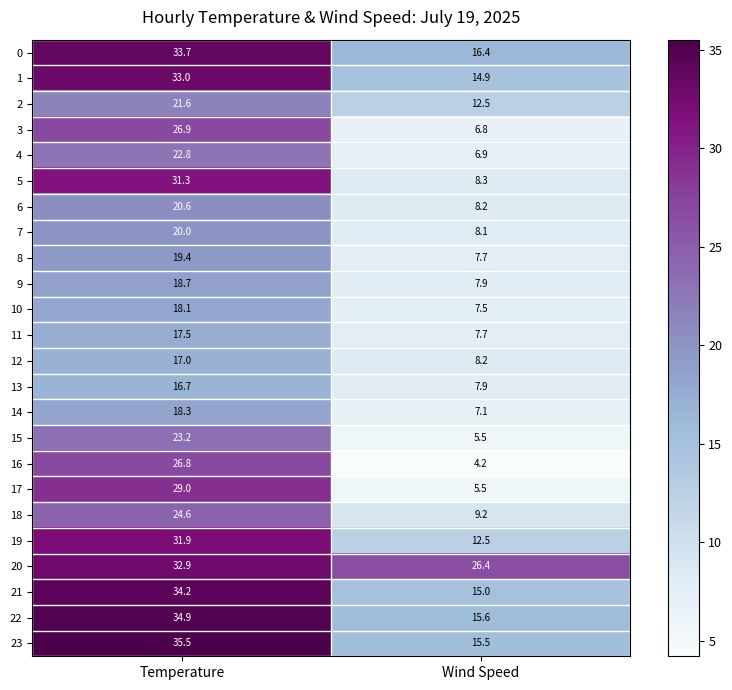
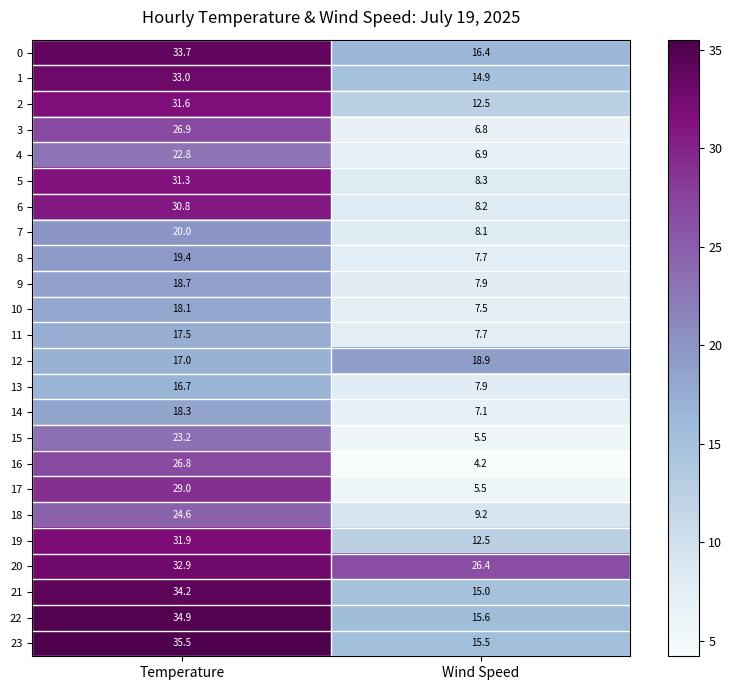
  {
    "0": {
      "Temperature": 33.7,
      "Wind Speed": 16.4
    },
    "1": {
      "Temperature": 33.0,
      "Wind Speed": 14.9
    },
    "2": {
-     "Temperature": 21.6,
+     "Temperature": 31.6,
      "Wind Speed": 12.5
    },
    "3": {
      "Temperature": 26.9,
      "Wind Speed": 6.8
    },
    "4": {
      "Temperature": 22.8,
      "Wind Speed": 6.9
    },
    "5": {
      "Temperature": 31.3,
      "Wind Speed": 8.3
    },
    "6": {
-     "Temperature": 20.6,
+     "Temperature": 30.8,
      "Wind Speed": 8.2
    },
    "7": {
      "Temperature": 20.0,
      "Wind Speed": 8.1
    },
    "8": {
      "Temperature": 19.4,
      "Wind Speed": 7.7
    },
    "9": {
      "Temperature": 18.7,
      "Wind Speed": 7.9
    },
    "10": {
      "Temperature": 18.1,
      "Wind Speed": 7.5
    },
    "11": {
      "Temperature": 17.5,
      "Wind Speed": 7.7
    },
    "12": {
      "Temperature": 17.0,
-     "Wind Speed": 8.2
+     "Wind Speed": 18.9
    },
    "13": {
      "Temperature": 16.7,
      "Wind Speed": 7.9
    },
    "14": {
      "Temperature": 18.3,
      "Wind Speed": 7.1
    },
    "15": {
      "Temperature": 23.2,
      "Wind Speed": 5.5
    },
    "16": {
      "Temperature": 26.8,
      "Wind Speed": 4.2
    },
    "17": {
      "Temperature": 29.0,
      "Wind Speed": 5.5
    },
    "18": {
      "Temperature": 24.6,
      "Wind Speed": 9.2
    },
    "19": {
      "Temperature": 31.9,
      "Wind Speed": 12.5
    },
    "20": {
      "Temperature": 32.9,
      "Wind Speed": 26.4
    },
    "21": {
      "Temperature": 34.2,
      "Wind Speed": 15.0
    },
    "22": {
      "Temperature": 34.9,
      "Wind Speed": 15.6
    },
    "23": {
      "Temperature": 35.5,
      "Wind Speed": 15.5
    }
  }
